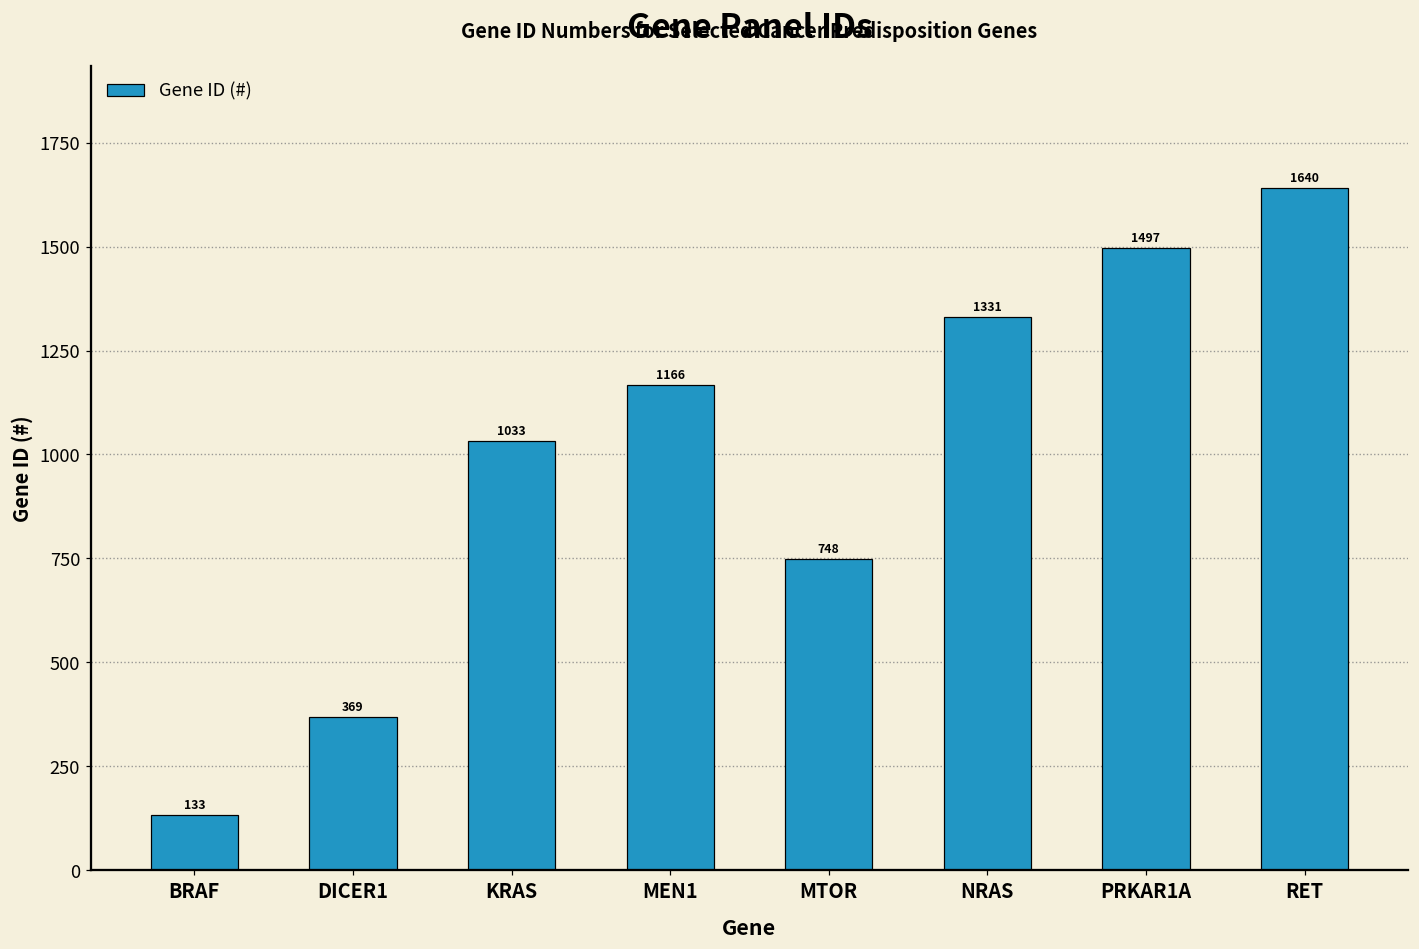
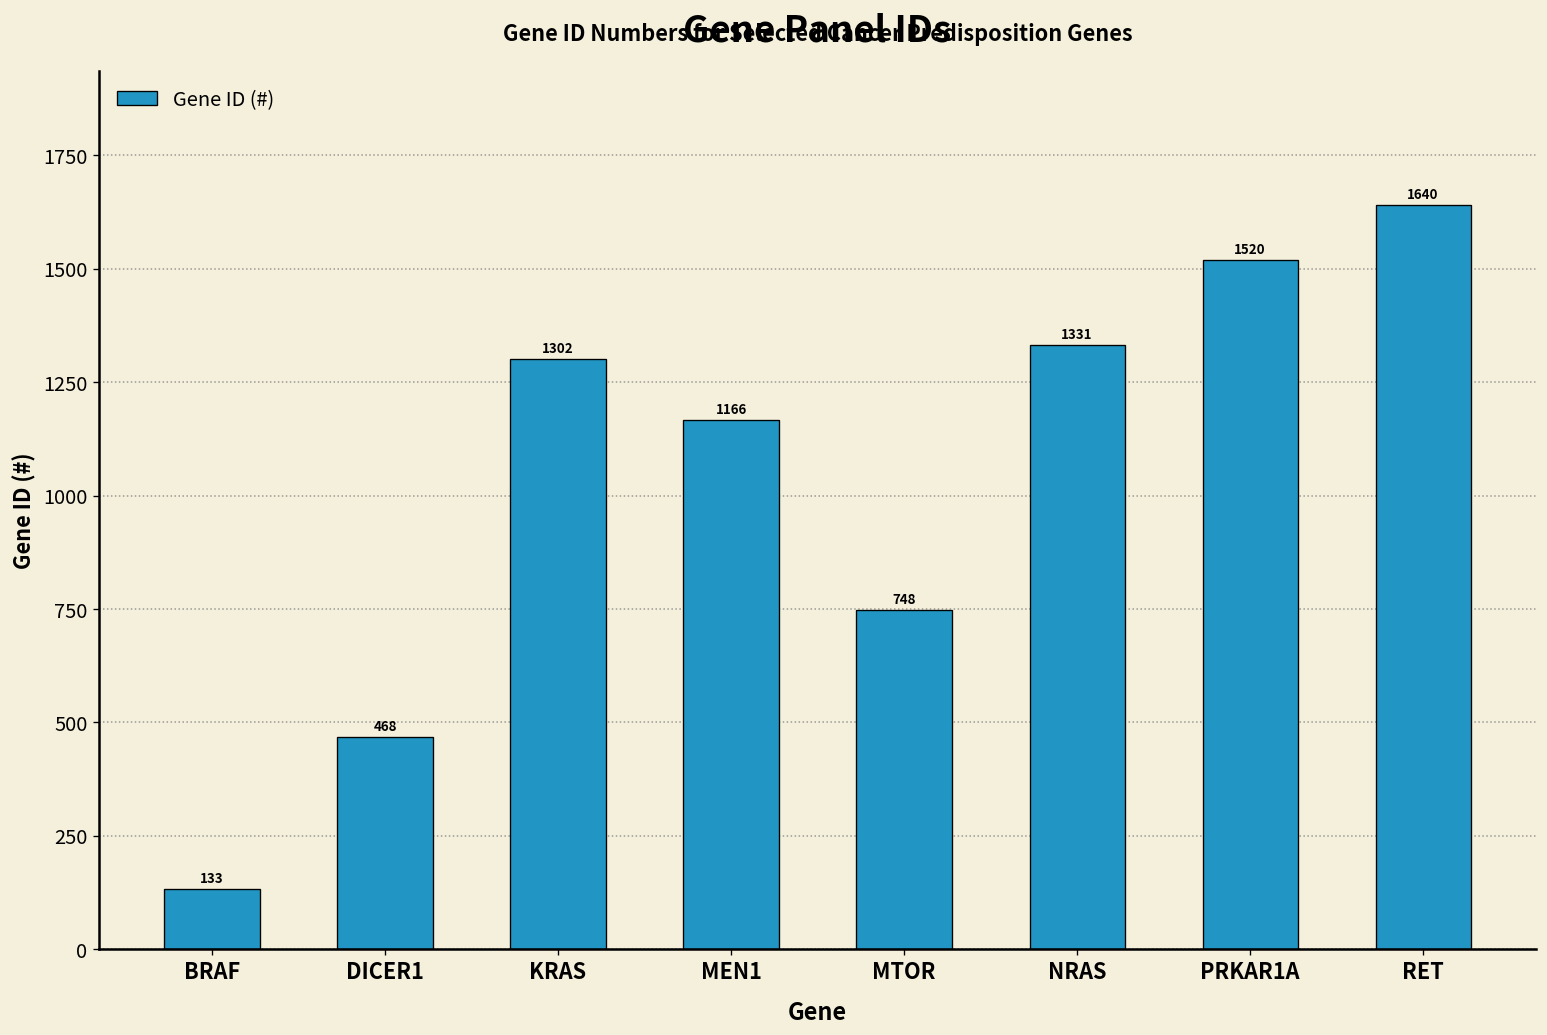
  {
    "BRAF": 133,
-   "DICER1": 369,
-   "KRAS": 1033,
+   "DICER1": 468,
+   "KRAS": 1302,
    "MEN1": 1166,
    "MTOR": 748,
    "NRAS": 1331,
-   "PRKAR1A": 1497,
+   "PRKAR1A": 1520,
    "RET": 1640
  }
